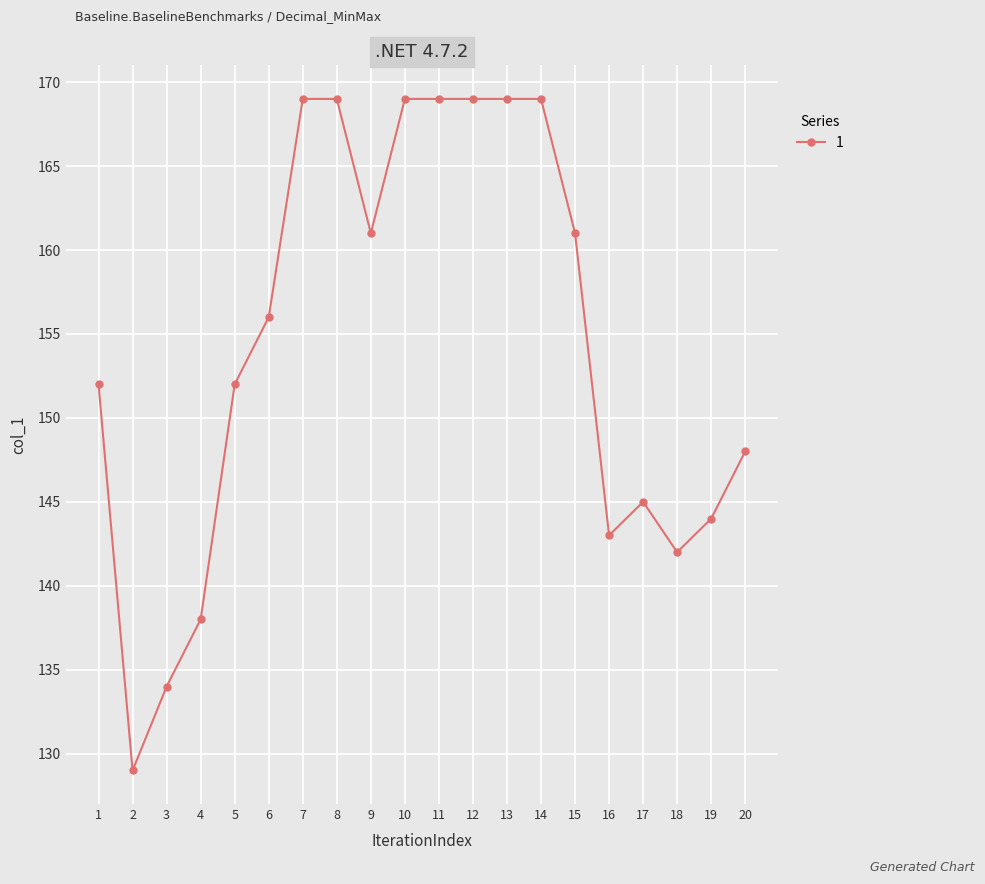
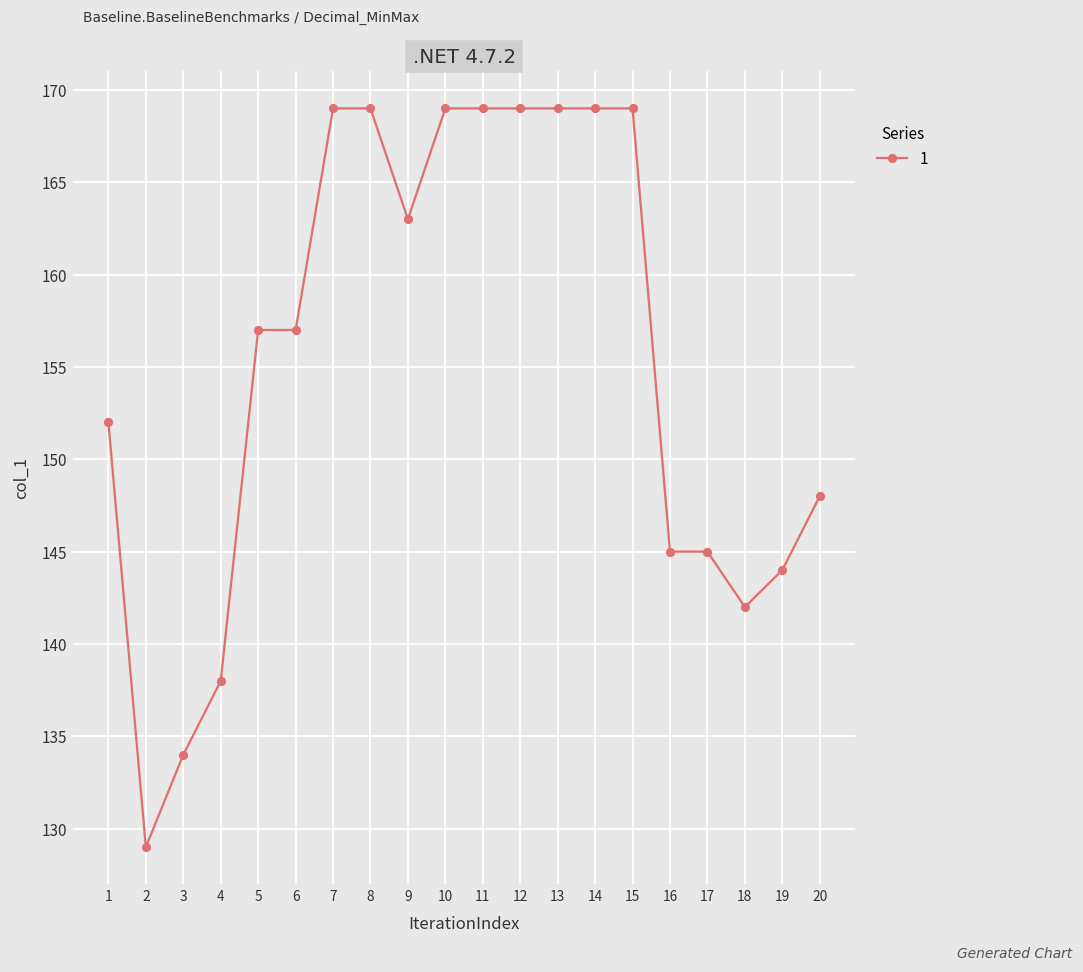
  {
    "1": 152,
    "2": 129,
    "3": 134,
    "4": 138,
-   "5": 152,
-   "6": 156,
+   "5": 157,
+   "6": 157,
    "7": 169,
    "8": 169,
-   "9": 161,
+   "9": 163,
    "10": 169,
    "11": 169,
    "12": 169,
    "13": 169,
    "14": 169,
-   "15": 161,
-   "16": 143,
+   "15": 169,
+   "16": 145,
    "17": 145,
    "18": 142,
    "19": 144,
    "20": 148
  }
